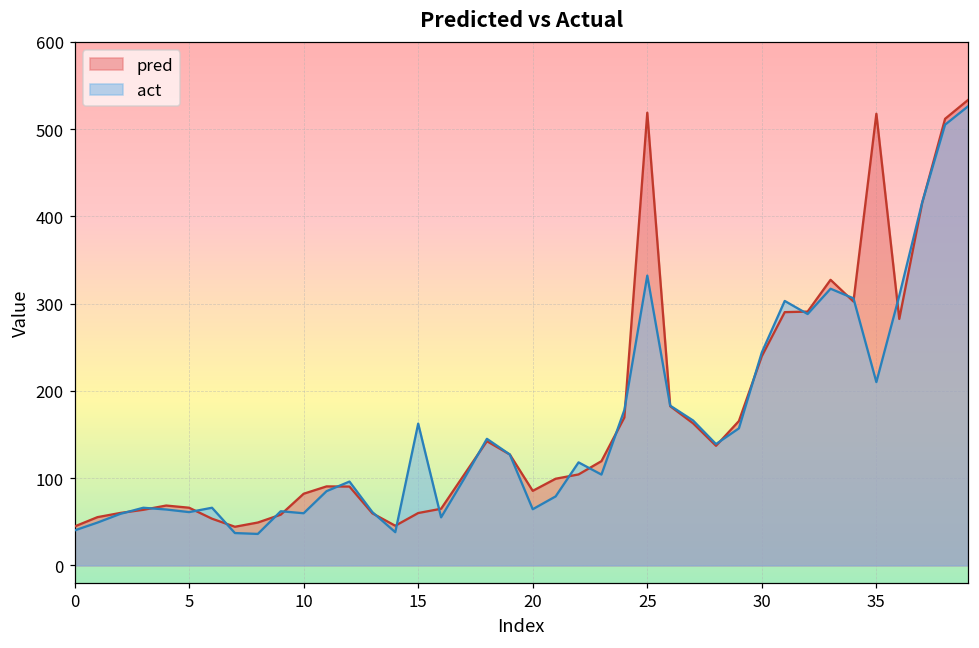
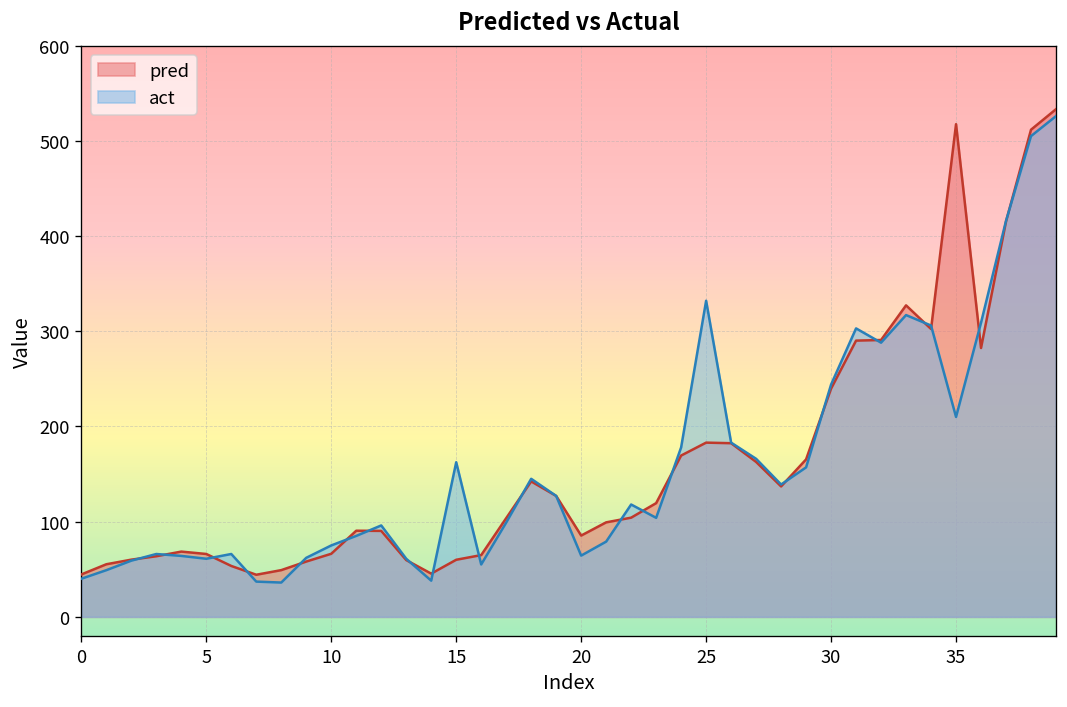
  {
    "pred": {
      "0": 40,
      "5": 70,
-     "10": 80,
+     "10": 70,
      "15": 60,
      "20": 90,
-     "25": 520,
+     "25": 180,
      "30": 240,
      "35": 520
    },
    "act": {
      "0": 40,
      "5": 60,
-     "10": 60,
+     "10": 80,
      "15": 160,
      "20": 60,
      "25": 330,
      "30": 240,
      "35": 210
    }
  }
